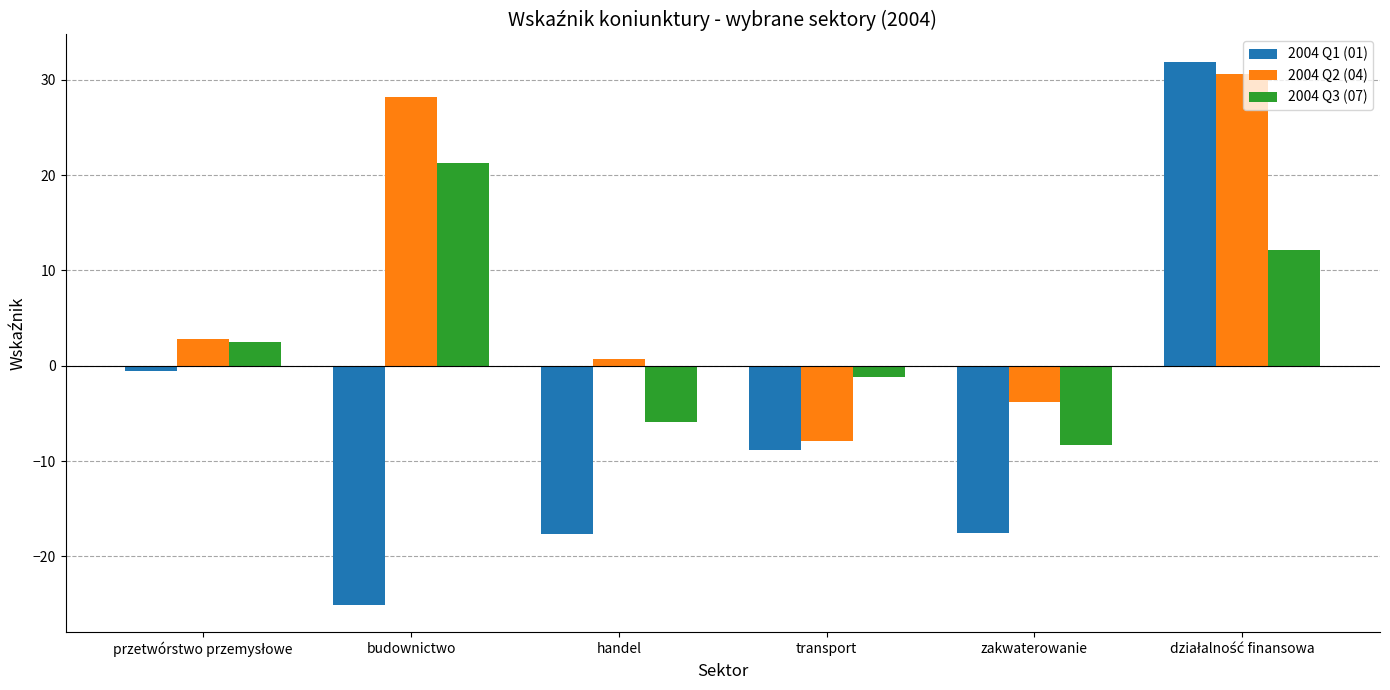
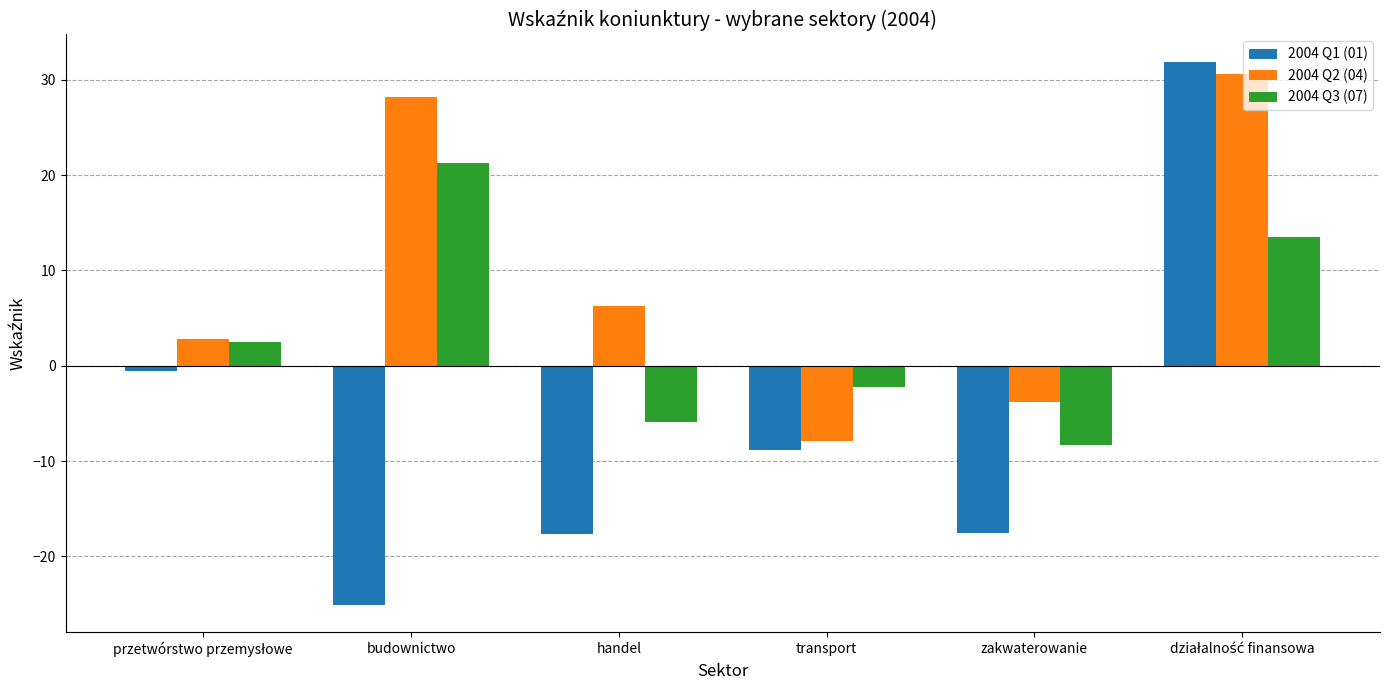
  {
    "2004 Q1 (01)": {
      "przetwórstwo przemysłowe": -1,
      "budownictwo": -25,
      "handel": -18,
      "transport": -9,
      "zakwaterowanie": -18,
      "działalność finansowa": 32
    },
    "2004 Q2 (04)": {
      "przetwórstwo przemysłowe": 3,
      "budownictwo": 28,
-     "handel": 1,
+     "handel": 6,
      "transport": -8,
      "zakwaterowanie": -4,
      "działalność finansowa": 31
    },
    "2004 Q3 (07)": {
      "przetwórstwo przemysłowe": 3,
      "budownictwo": 21,
      "handel": -6,
-     "transport": -1,
+     "transport": -2,
      "zakwaterowanie": -8,
-     "działalność finansowa": 12
+     "działalność finansowa": 14
    }
  }
